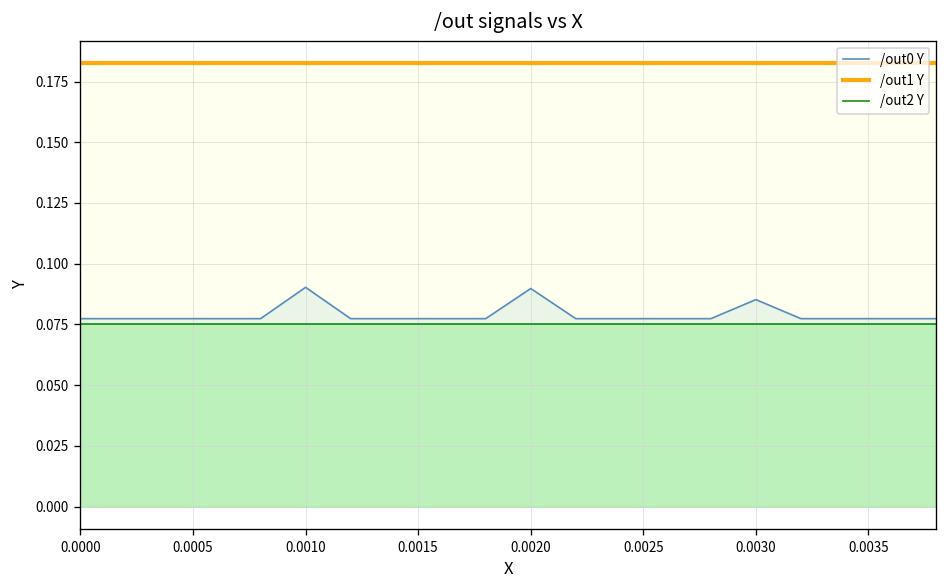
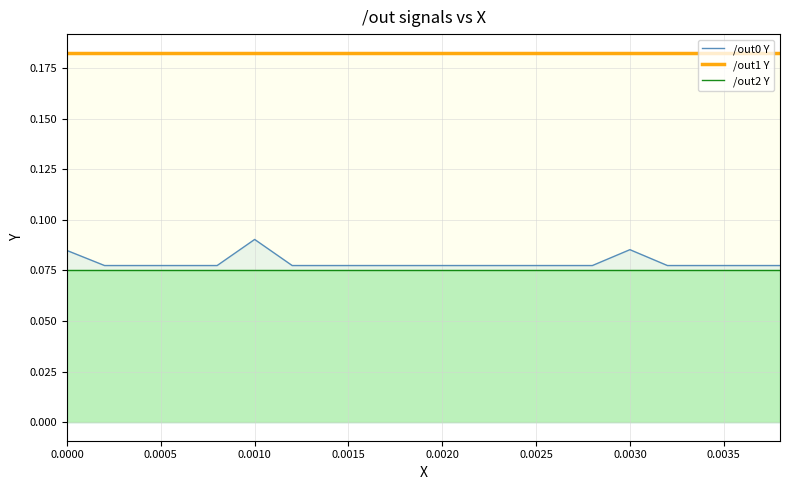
  {
    "/out0 Y": {
-     "0.0000": 0.077,
+     "0.0000": 0.085,
      "0.0010": 0.090,
-     "0.0020": 0.090,
+     "0.0020": 0.077,
      "0.0030": 0.085
    },
    "/out1 Y": {
      "0.0000": 0.183,
      "0.0010": 0.183,
      "0.0020": 0.183,
      "0.0030": 0.183
    },
    "/out2 Y": {
      "0.0000": 0.075,
      "0.0010": 0.075,
      "0.0020": 0.075,
      "0.0030": 0.075
    }
  }
